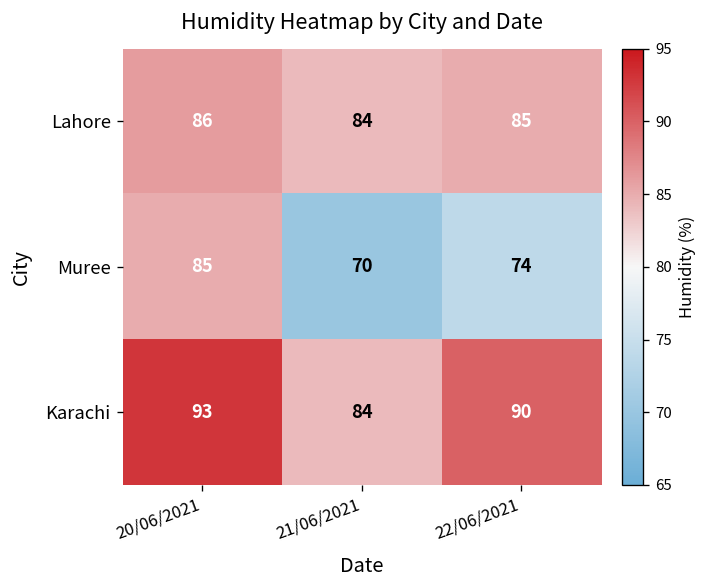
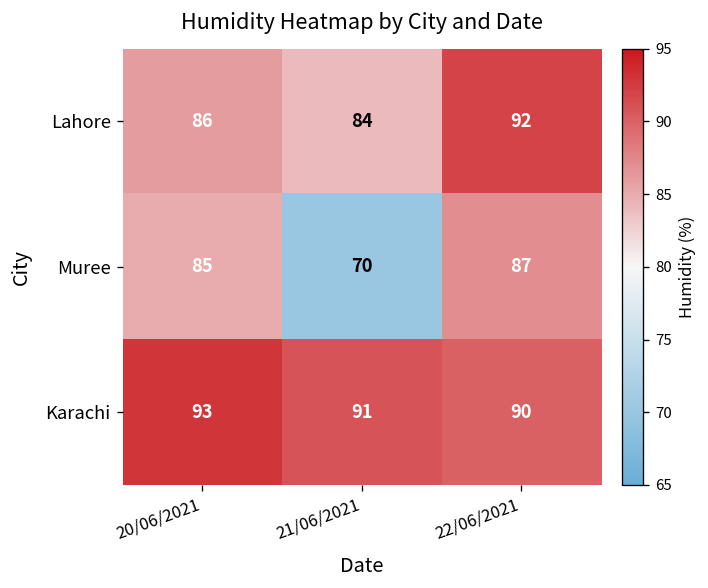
  {
    "Lahore": {
      "20/06/2021": 86,
      "21/06/2021": 84,
-     "22/06/2021": 85
+     "22/06/2021": 92
    },
    "Muree": {
      "20/06/2021": 85,
      "21/06/2021": 70,
-     "22/06/2021": 74
+     "22/06/2021": 87
    },
    "Karachi": {
      "20/06/2021": 93,
-     "21/06/2021": 84,
+     "21/06/2021": 91,
      "22/06/2021": 90
    }
  }
